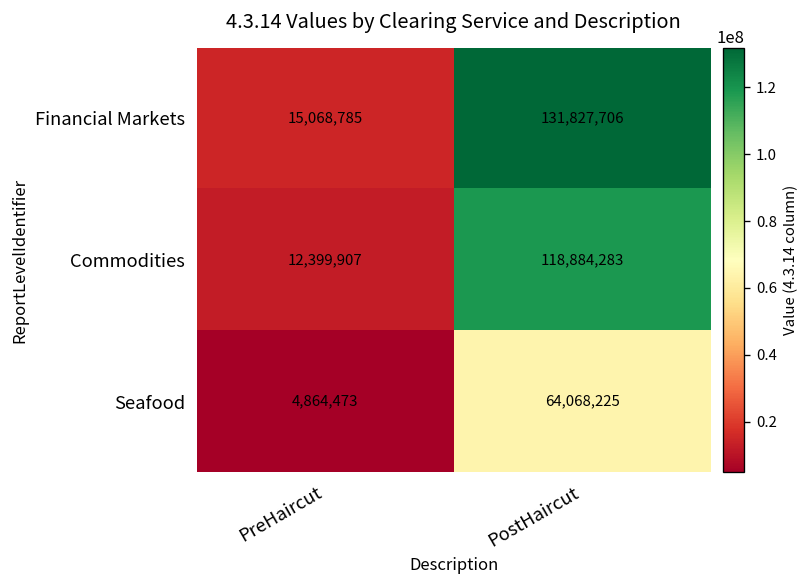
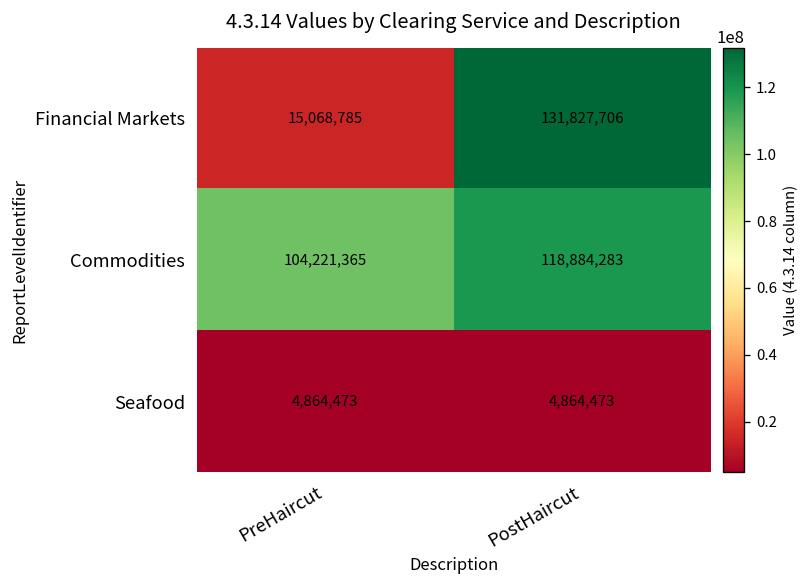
  {
    "Financial Markets": {
      "PreHaircut": "15,068,785",
      "PostHaircut": "131,827,706"
    },
    "Commodities": {
-     "PreHaircut": "12,399,907",
+     "PreHaircut": "104,221,365",
      "PostHaircut": "118,884,283"
    },
    "Seafood": {
      "PreHaircut": "4,864,473",
-     "PostHaircut": "64,068,225"
+     "PostHaircut": "4,864,473"
    }
  }
